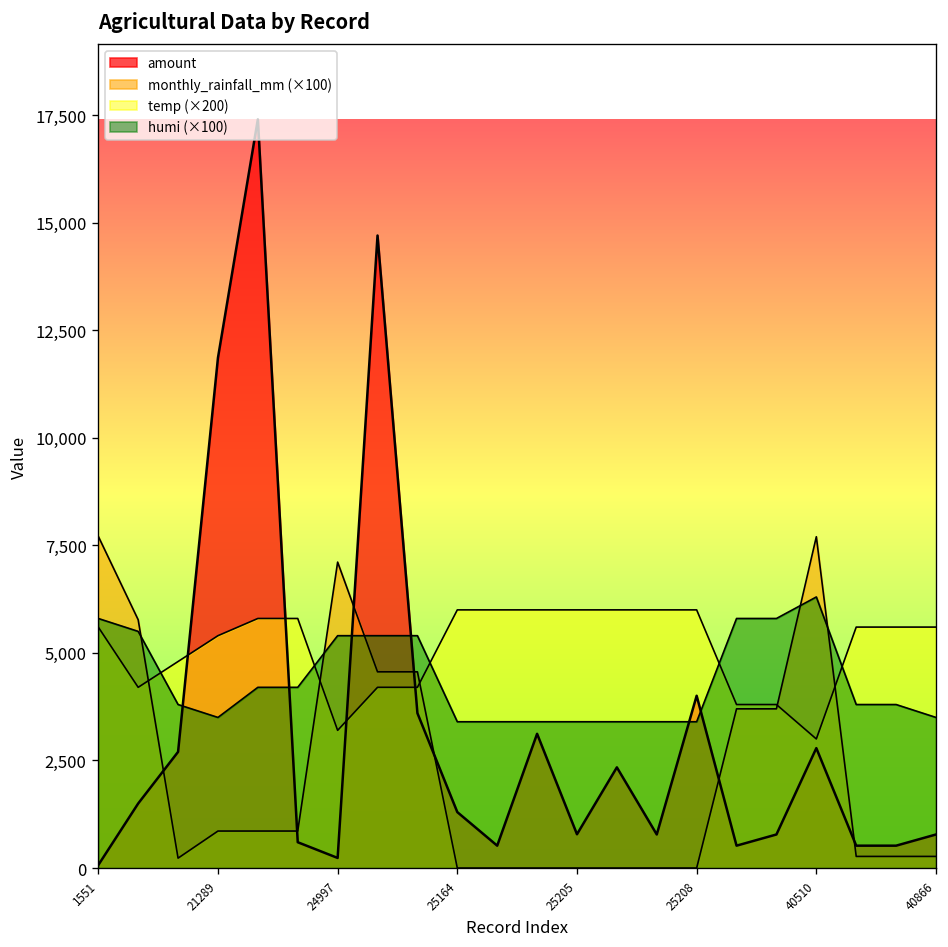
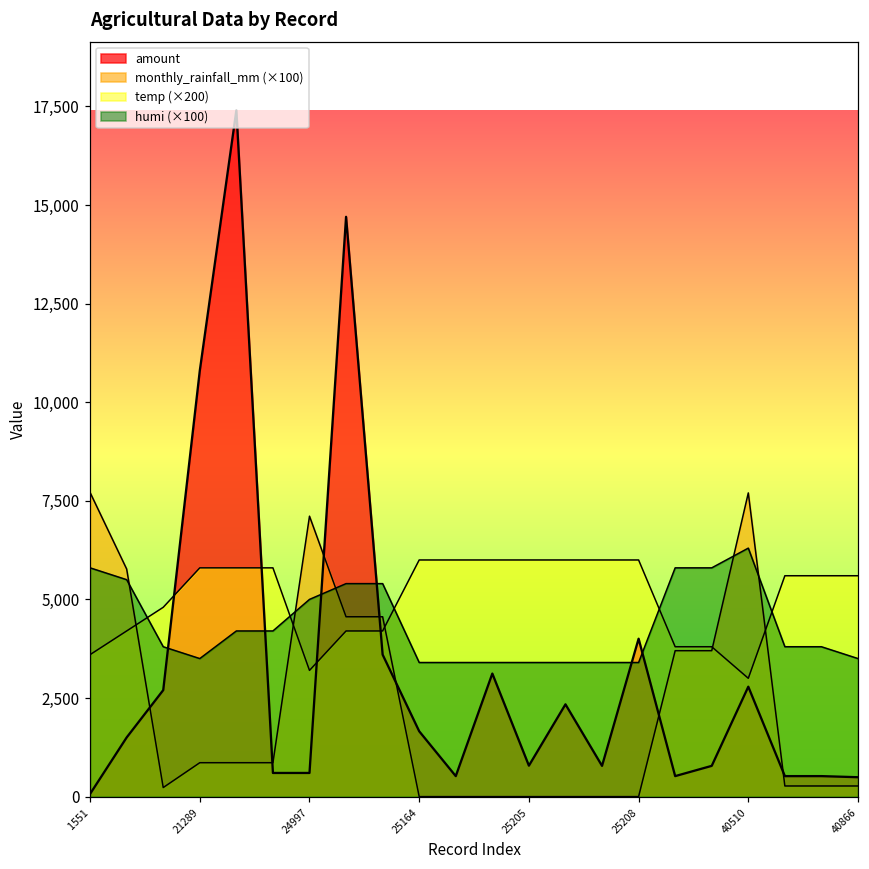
  {
    "amount": {
      "1551": "100",
-     "21289": "11,900",
-     "24997": "200",
-     "25164": "1,300",
+     "21289": "10,800",
+     "24997": "600",
+     "25164": "1,700",
      "25205": "800",
      "25208": "4,000",
      "40510": "2,800",
-     "40866": "800"
+     "40866": "500"
    },
    "monthly_rainfall_mm (×100)": {
      "1551": "7,700",
      "21289": "900",
      "24997": "7,100",
      "25164": "0",
      "25205": "0",
      "25208": "0",
      "40510": "7,700",
      "40866": "300"
    },
    "temp (×200)": {
-     "1551": "5,600",
-     "21289": "5,400",
+     "1551": "3,600",
+     "21289": "5,800",
      "24997": "3,200",
      "25164": "6,000",
      "25205": "6,000",
      "25208": "6,000",
      "40510": "3,000",
      "40866": "5,600"
    },
    "humi (×100)": {
      "1551": "5,800",
      "21289": "3,500",
-     "24997": "5,400",
+     "24997": "5,000",
      "25164": "3,400",
      "25205": "3,400",
      "25208": "3,400",
      "40510": "6,300",
      "40866": "3,500"
    }
  }
